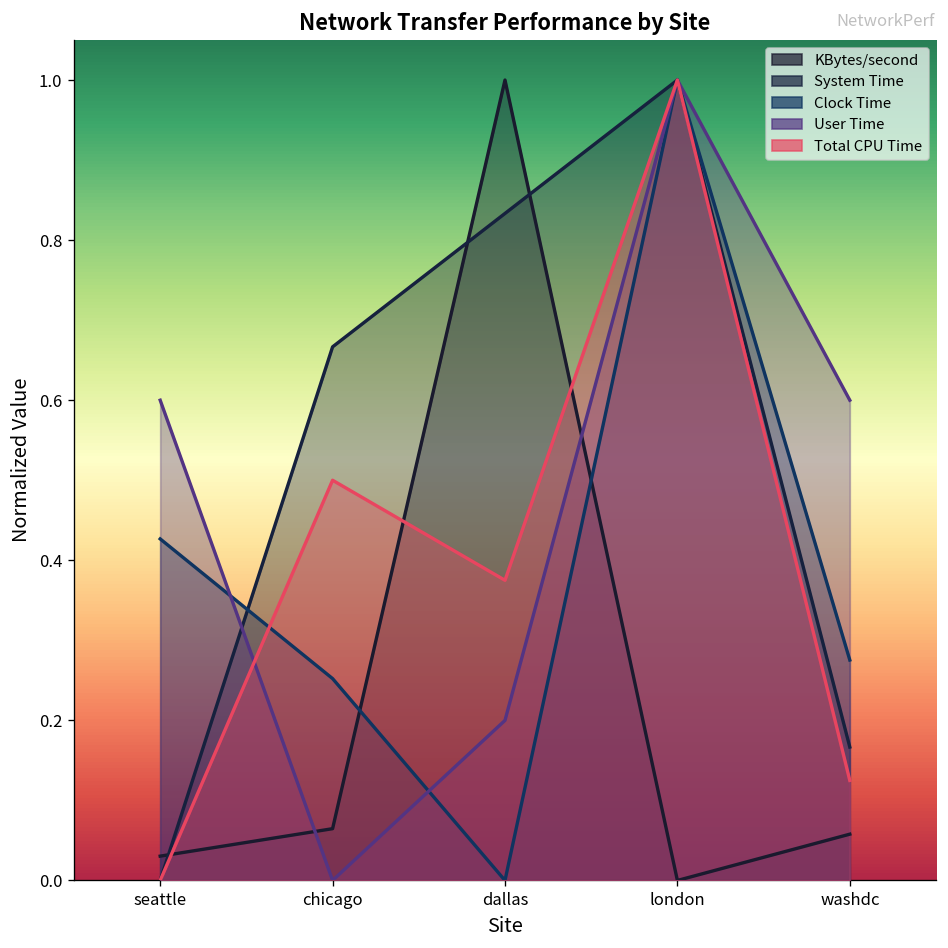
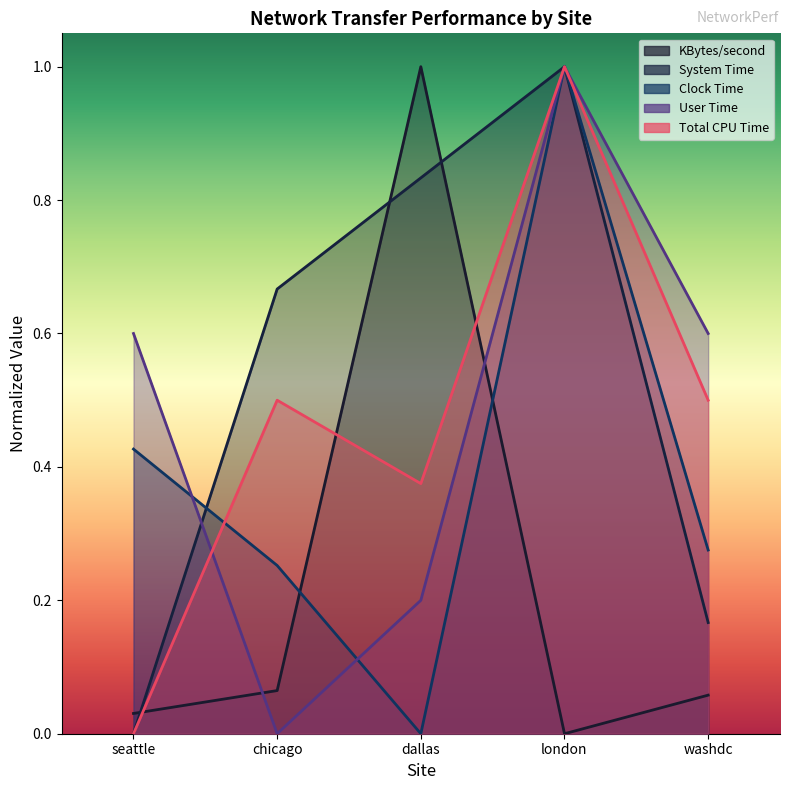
  {
    "Total CPU Time": {
      "chicago": 0.50,
      "dallas": 0.37,
-     "washdc": 0.13
+     "washdc": 0.50
    }
  }
